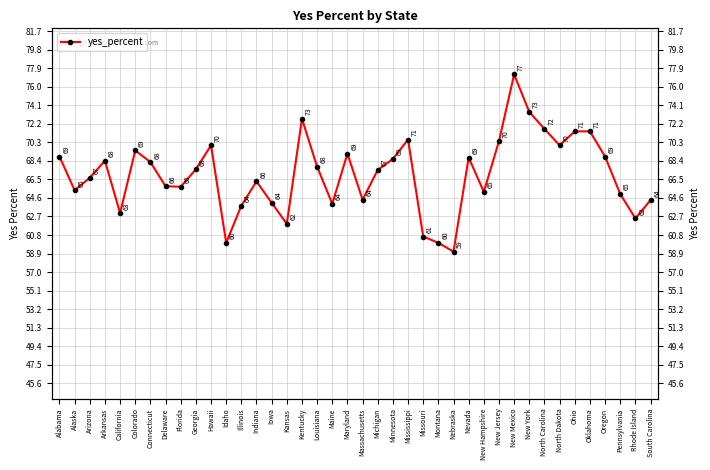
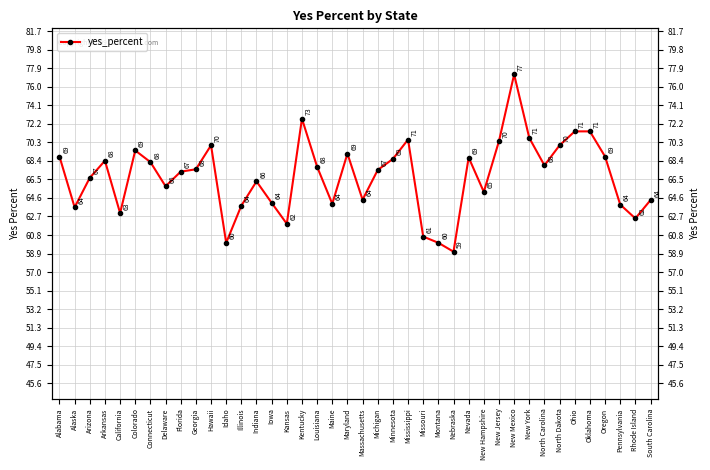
  {
    "Alabama": 69,
-   "Alaska": 65,
+   "Alaska": 64,
    "Arizona": 67,
    "Arkansas": 68,
    "California": 63,
    "Colorado": 69,
    "Connecticut": 68,
    "Delaware": 66,
-   "Florida": 66,
+   "Florida": 67,
    "Georgia": 68,
    "Hawaii": 70,
    "Idaho": 60,
    "Illinois": 64,
    "Indiana": 66,
    "Iowa": 64,
    "Kansas": 62,
    "Kentucky": 73,
    "Louisiana": 68,
    "Maine": 64,
    "Maryland": 69,
    "Massachusetts": 64,
    "Michigan": 67,
    "Minnesota": 69,
    "Mississippi": 71,
    "Missouri": 61,
    "Montana": 60,
    "Nebraska": 59,
    "Nevada": 69,
    "New Hampshire": 65,
    "New Jersey": 70,
    "New Mexico": 77,
-   "New York": 73,
-   "North Carolina": 72,
+   "New York": 71,
+   "North Carolina": 68,
    "North Dakota": 70,
    "Ohio": 71,
    "Oklahoma": 71,
    "Oregon": 69,
-   "Pennsylvania": 65,
+   "Pennsylvania": 64,
    "Rhode Island": 62,
    "South Carolina": 64
  }
